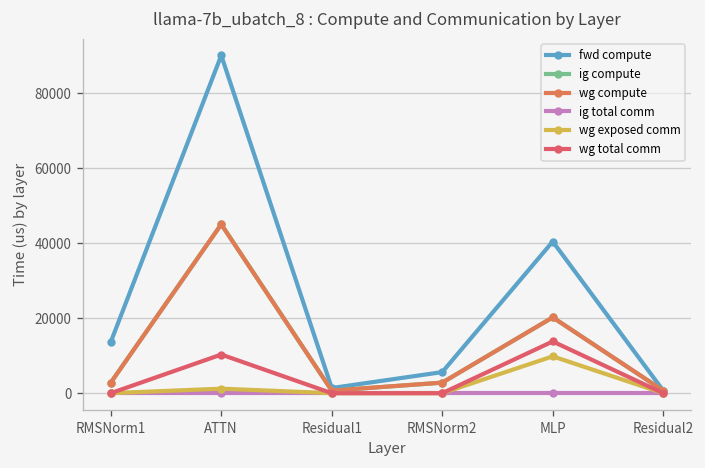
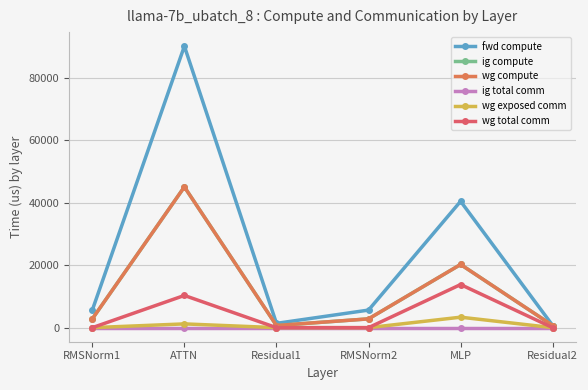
  {
    "fwd compute": {
-     "RMSNorm1": 14000,
+     "RMSNorm1": 6000,
      "ATTN": 90000,
      "RMSNorm2": 6000,
      "MLP": 40000
    },
    "ig total comm": {
      "ATTN": 0,
      "MLP": 0
    },
    "wg exposed comm": {
      "ATTN": 1000,
-     "MLP": 10000
+     "MLP": 3000
    }
  }
